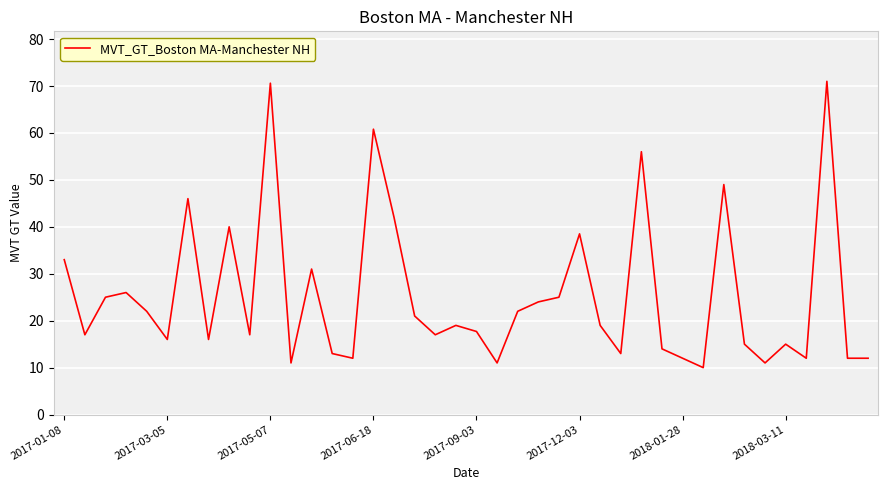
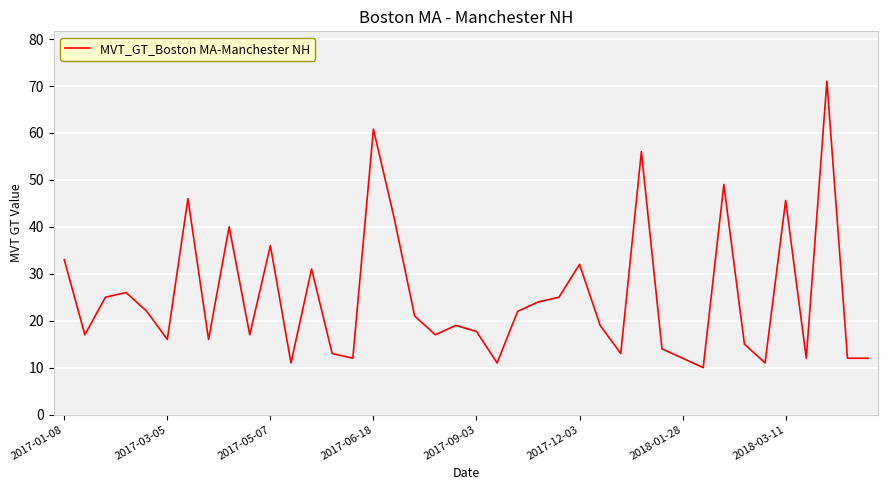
  {
    "2017-01-08": 33,
    "2017-03-05": 16,
-   "2017-05-07": 71,
+   "2017-05-07": 36,
    "2017-06-18": 61,
    "2017-09-03": 18,
-   "2017-12-03": 39,
+   "2017-12-03": 32,
    "2018-01-28": 12,
-   "2018-03-11": 15
+   "2018-03-11": 46
  }
